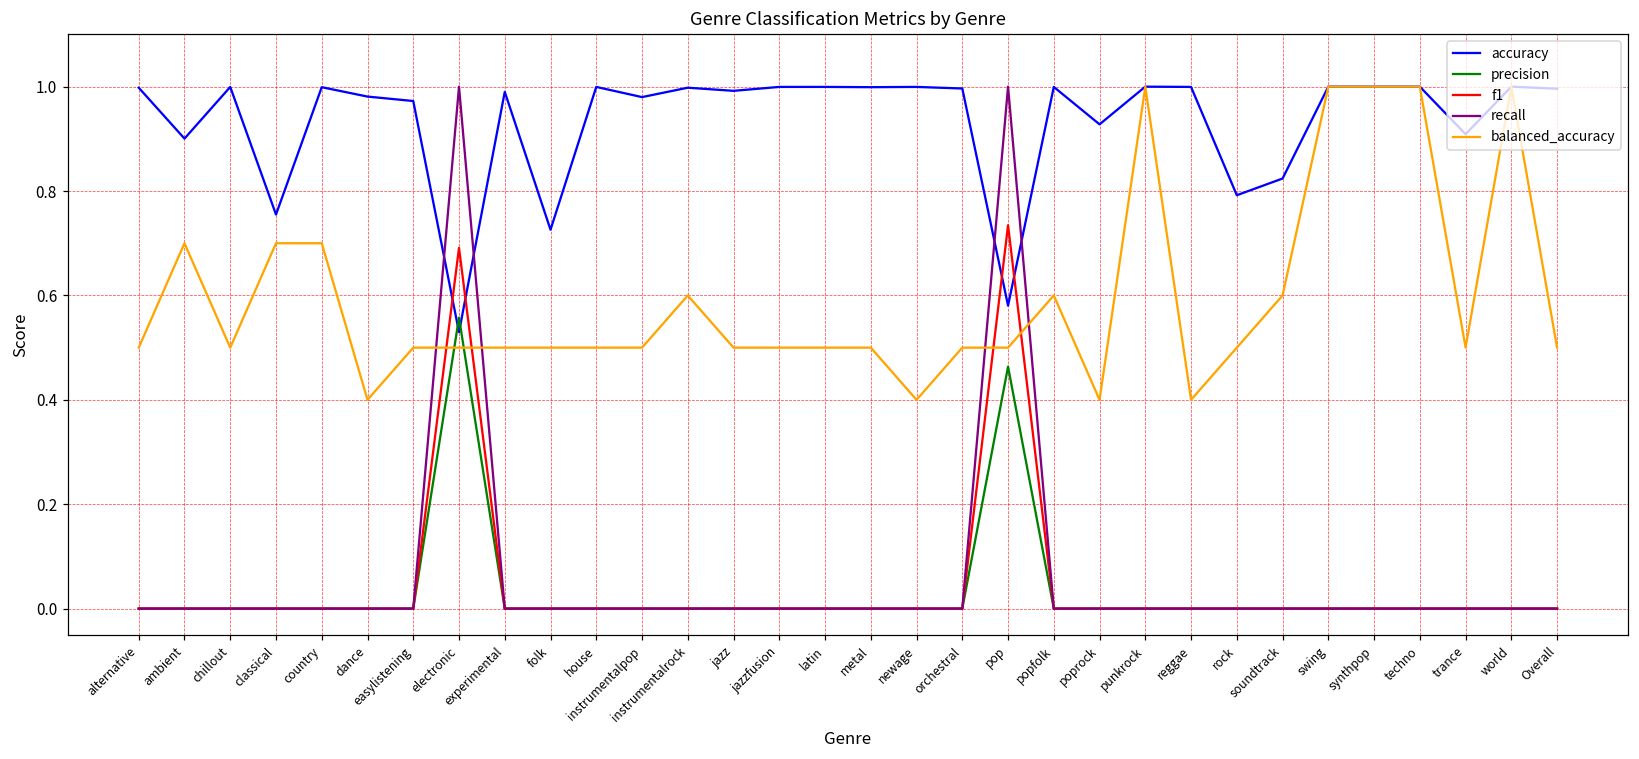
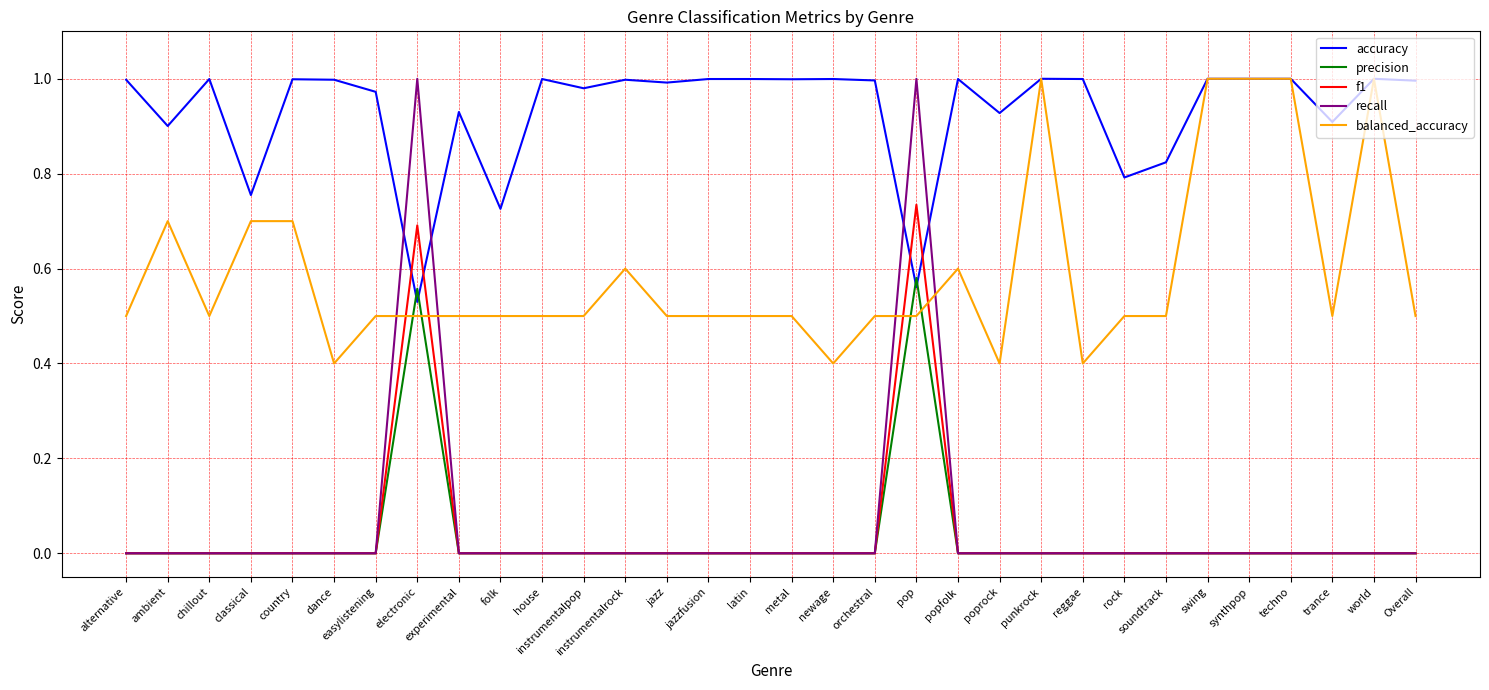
  {
    "accuracy": {
      "alternative": 1.00,
      "ambient": 0.90,
      "chillout": 1.00,
      "classical": 0.76,
      "country": 1.00,
-     "dance": 0.98,
+     "dance": 1.00,
      "easylistening": 0.97,
      "electronic": 0.53,
-     "experimental": 0.99,
+     "experimental": 0.93,
      "folk": 0.73,
      "house": 1.00,
      "instrumentalpop": 0.98,
      "instrumentalrock": 1.00,
      "jazz": 0.99,
      "jazzfusion": 1.00,
      "latin": 1.00,
      "metal": 1.00,
      "newage": 1.00,
      "orchestral": 1.00,
-     "pop": 0.58,
+     "pop": 0.56,
      "popfolk": 1.00,
      "poprock": 0.93,
      "reggae": 1.00,
      "rock": 0.79,
      "soundtrack": 0.82
    },
    "precision": {
      "electronic": 0.56,
-     "pop": 0.46
+     "pop": 0.58
    },
    "f1": {
      "electronic": 0.69,
      "pop": 0.73
    },
    "recall": {
      "electronic": 1.00,
      "pop": 1.00
    },
    "balanced_accuracy": {
      "alternative": 0.5,
      "ambient": 0.7,
      "chillout": 0.5,
      "classical": 0.7,
      "country": 0.7,
      "dance": 0.4,
      "easylistening": 0.5,
      "electronic": 0.5,
      "experimental": 0.5,
      "folk": 0.5,
      "house": 0.5,
      "instrumentalpop": 0.5,
      "instrumentalrock": 0.6,
      "jazz": 0.5,
      "jazzfusion": 0.5,
      "latin": 0.5,
      "metal": 0.5,
      "newage": 0.4,
      "orchestral": 0.5,
      "pop": 0.5,
      "popfolk": 0.6,
      "poprock": 0.4,
      "reggae": 0.4,
      "rock": 0.5,
-     "soundtrack": 0.6,
+     "soundtrack": 0.5,
      "trance": 0.5,
      "Overall": 0.5
    }
  }
